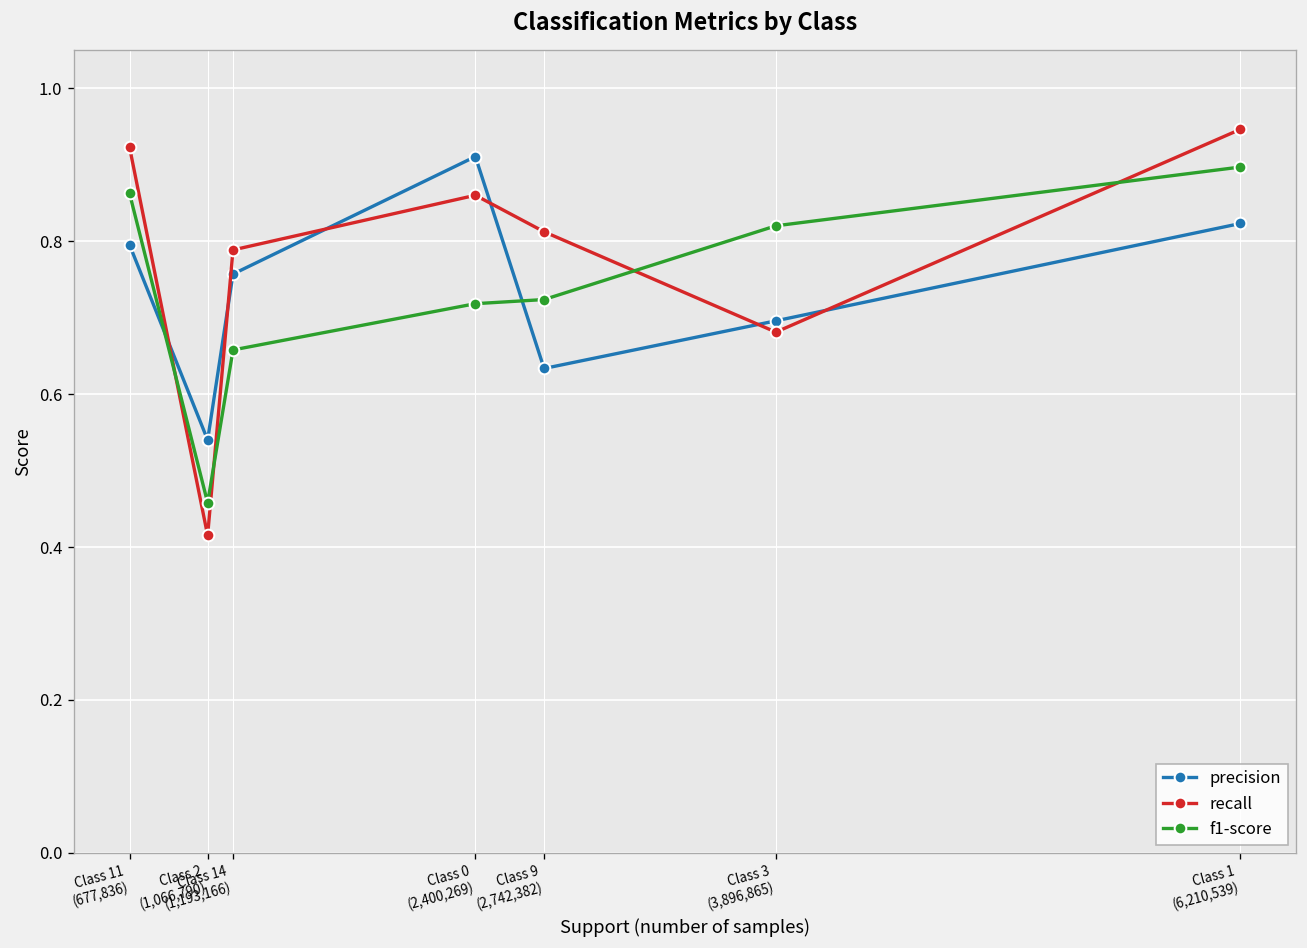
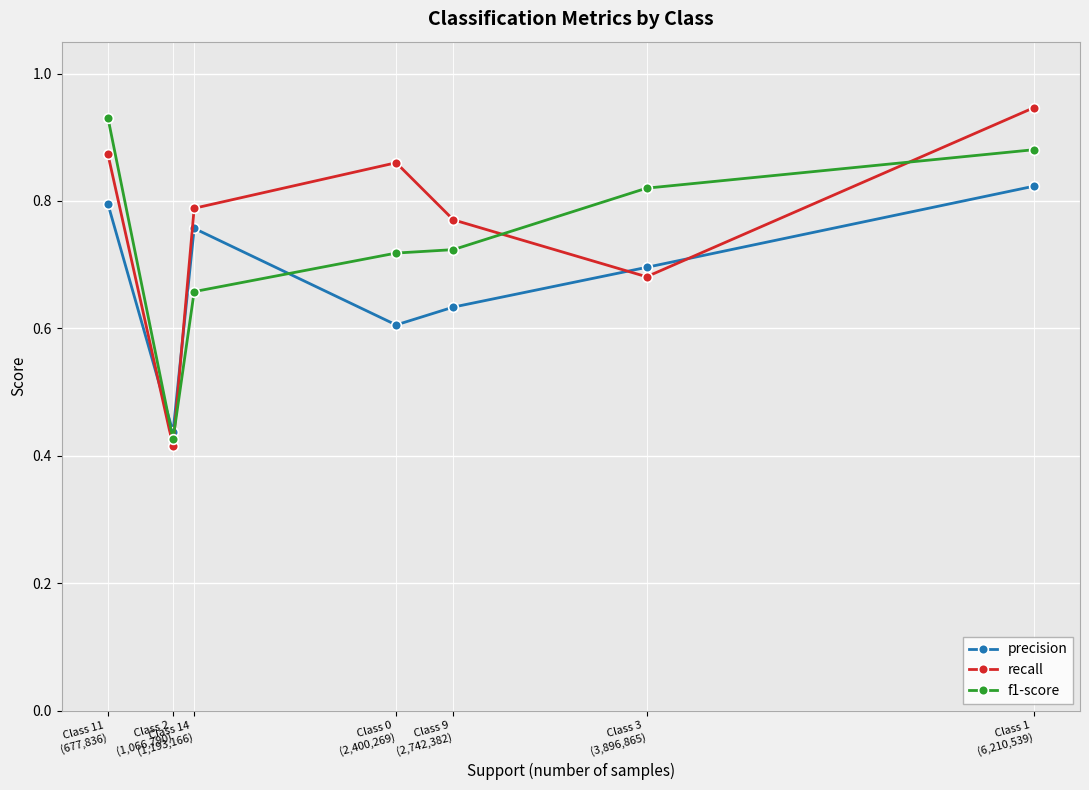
  {
    "precision": {
      "Class 11 (677,836)": 0.80,
-     "Class 2 (1,066,790)": 0.54,
+     "Class 2 (1,066,790)": 0.44,
      "Class 14 (1,193,166)": 0.76,
-     "Class 0 (2,400,269)": 0.91,
+     "Class 0 (2,400,269)": 0.61,
      "Class 9 (2,742,382)": 0.63,
      "Class 3 (3,896,865)": 0.70,
      "Class 1 (6,210,539)": 0.82
    },
    "recall": {
-     "Class 11 (677,836)": 0.92,
+     "Class 11 (677,836)": 0.87,
      "Class 2 (1,066,790)": 0.42,
      "Class 14 (1,193,166)": 0.79,
      "Class 0 (2,400,269)": 0.86,
-     "Class 9 (2,742,382)": 0.81,
+     "Class 9 (2,742,382)": 0.77,
      "Class 3 (3,896,865)": 0.68,
      "Class 1 (6,210,539)": 0.95
    },
    "f1-score": {
-     "Class 11 (677,836)": 0.86,
-     "Class 2 (1,066,790)": 0.46,
+     "Class 11 (677,836)": 0.93,
+     "Class 2 (1,066,790)": 0.43,
      "Class 14 (1,193,166)": 0.66,
      "Class 0 (2,400,269)": 0.72,
      "Class 9 (2,742,382)": 0.72,
      "Class 3 (3,896,865)": 0.82,
-     "Class 1 (6,210,539)": 0.90
+     "Class 1 (6,210,539)": 0.88
    }
  }
